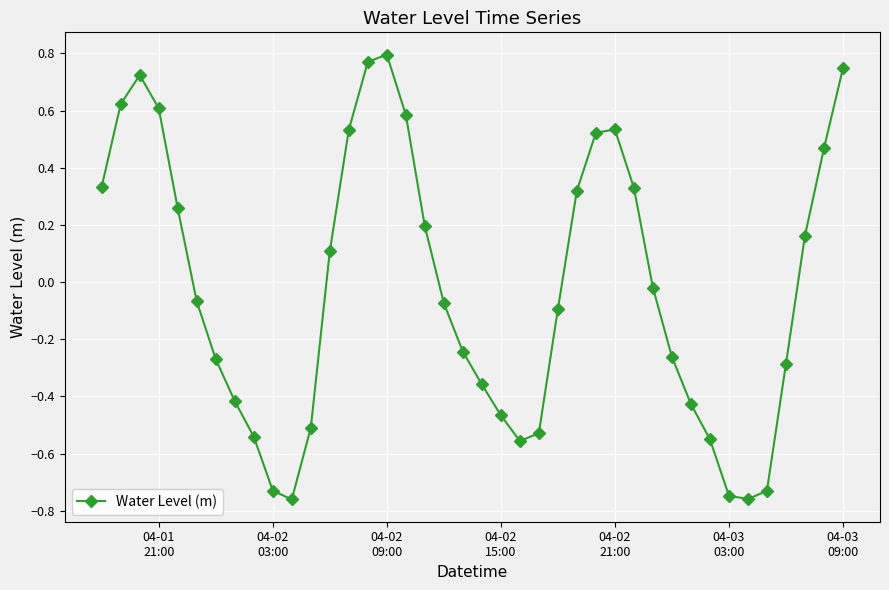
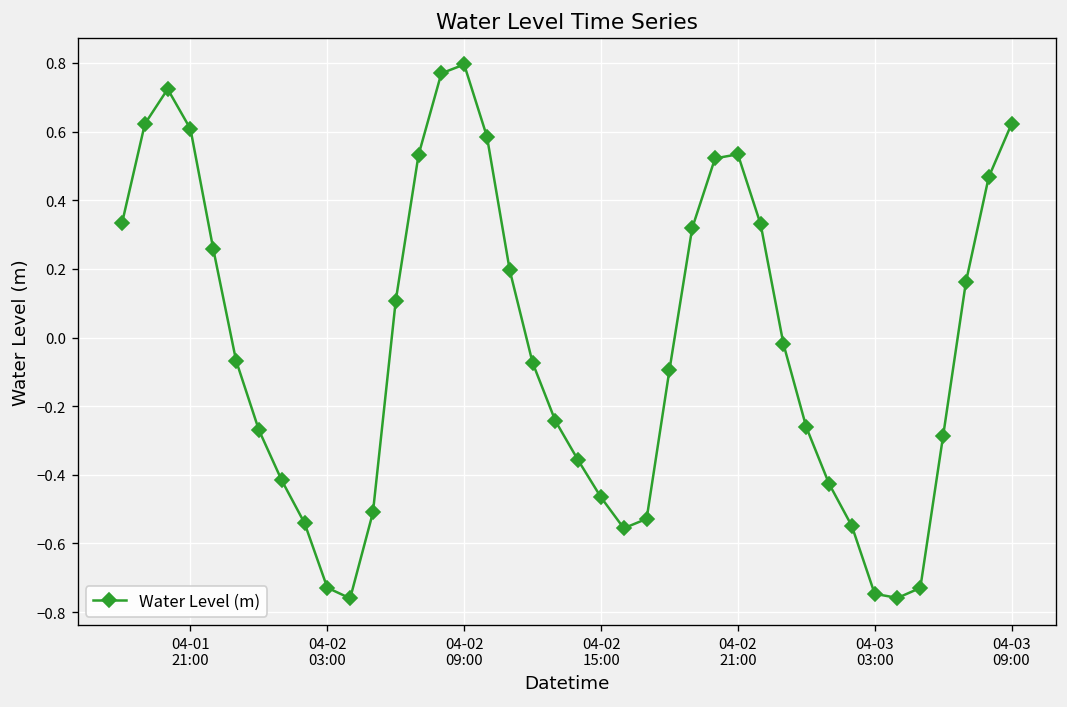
  {
    "04-01 21:00": 0.61,
    "04-02 03:00": -0.73,
    "04-02 09:00": 0.80,
    "04-02 15:00": -0.47,
    "04-02 21:00": 0.53,
    "04-03 03:00": -0.75,
-   "04-03 09:00": 0.75
+   "04-03 09:00": 0.62
  }
